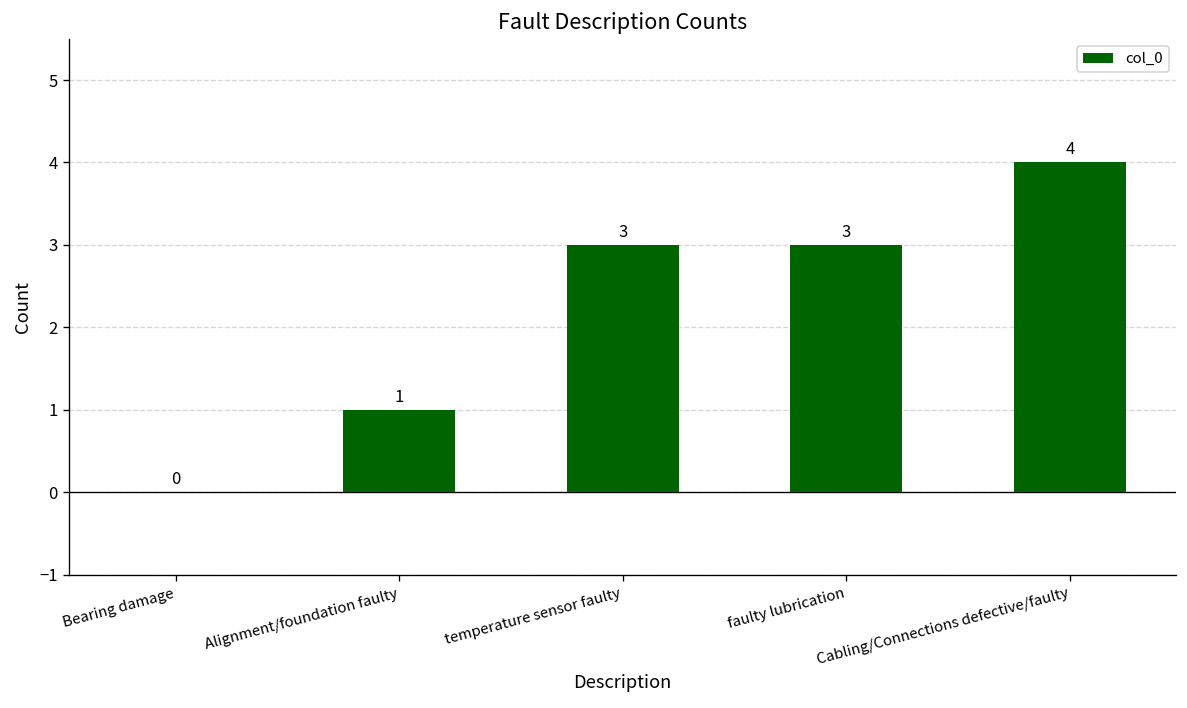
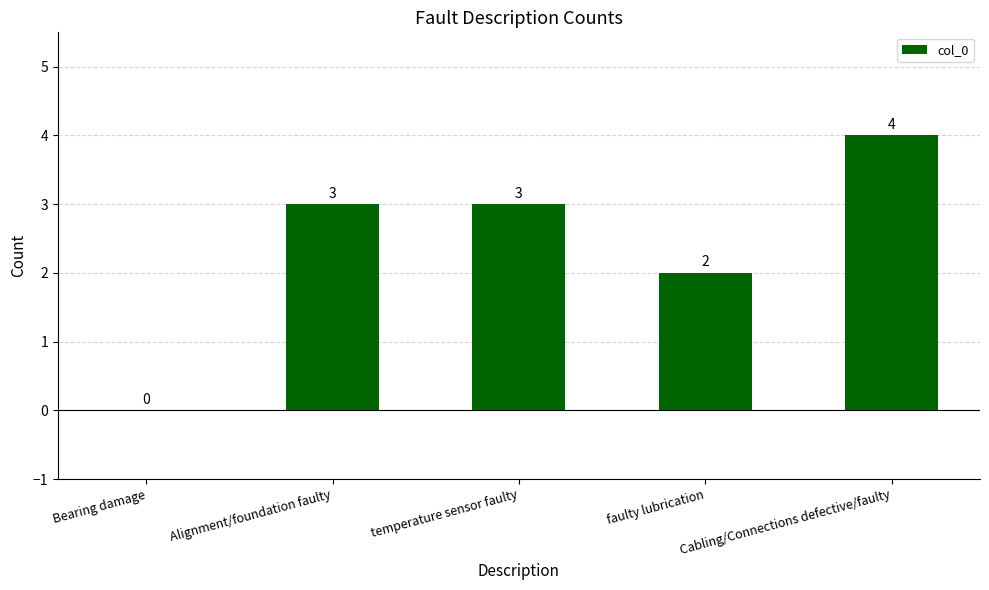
  {
    "Bearing damage": 0,
-   "Alignment/foundation faulty": 1,
+   "Alignment/foundation faulty": 3,
    "temperature sensor faulty": 3,
-   "faulty lubrication": 3,
+   "faulty lubrication": 2,
    "Cabling/Connections defective/faulty": 4
  }
